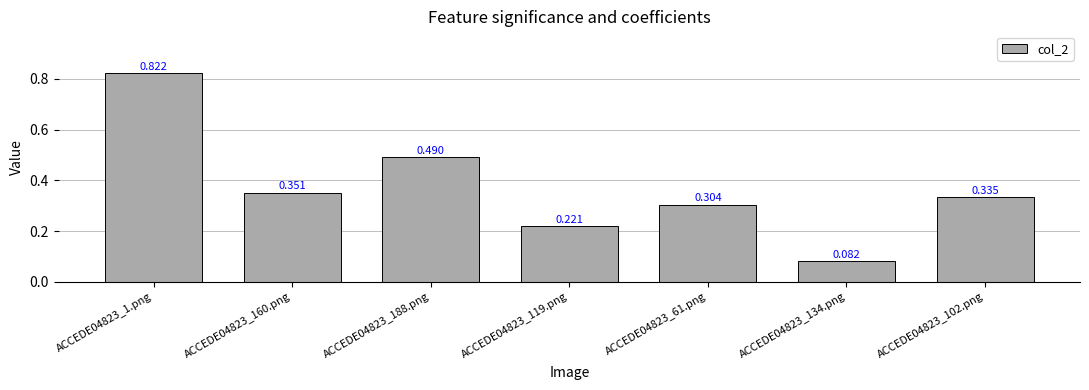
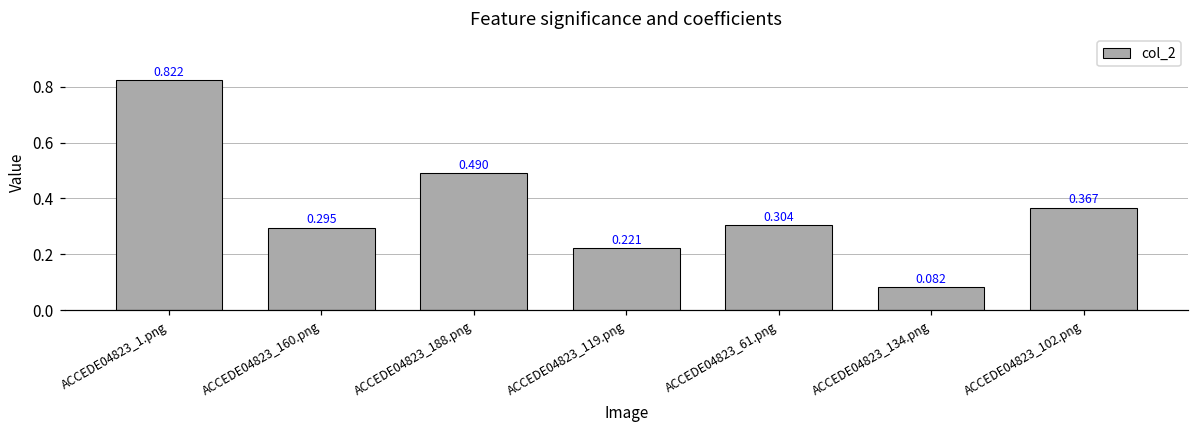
  {
    "ACCEDE04823_1.png": 0.822,
-   "ACCEDE04823_160.png": 0.351,
+   "ACCEDE04823_160.png": 0.295,
    "ACCEDE04823_188.png": 0.490,
    "ACCEDE04823_119.png": 0.221,
    "ACCEDE04823_61.png": 0.304,
    "ACCEDE04823_134.png": 0.082,
-   "ACCEDE04823_102.png": 0.335
+   "ACCEDE04823_102.png": 0.367
  }
